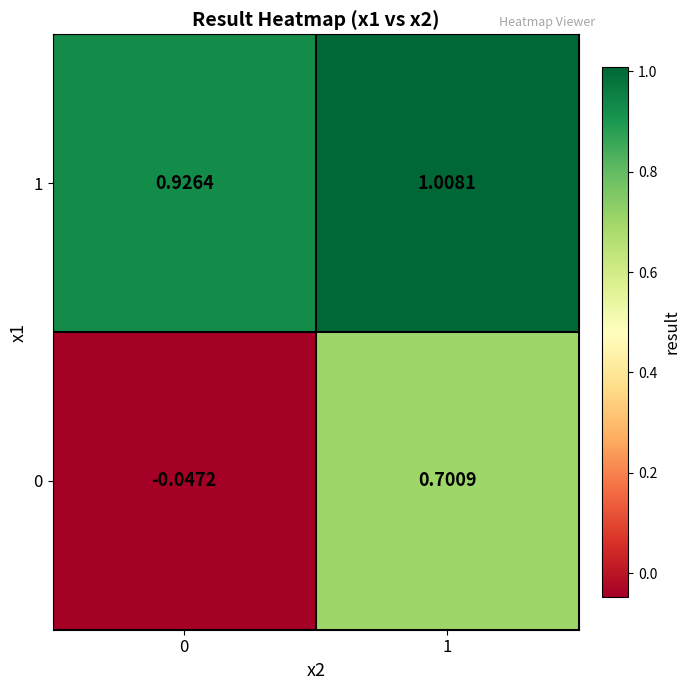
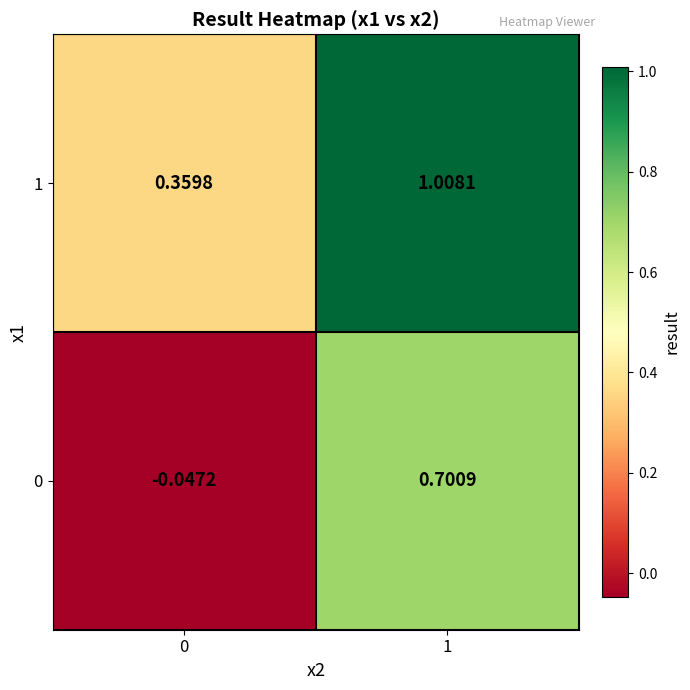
  {
    "1": {
-     "0": 0.9264,
+     "0": 0.3598,
      "1": 1.0081
    },
    "0": {
      "0": -0.0472,
      "1": 0.7009
    }
  }
